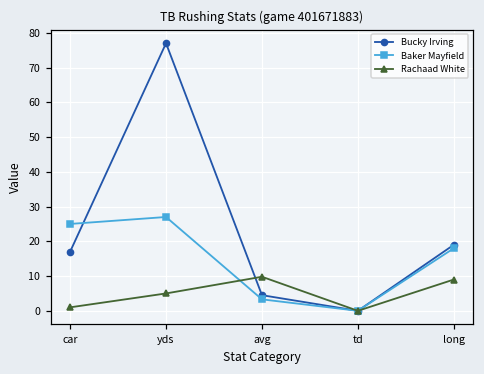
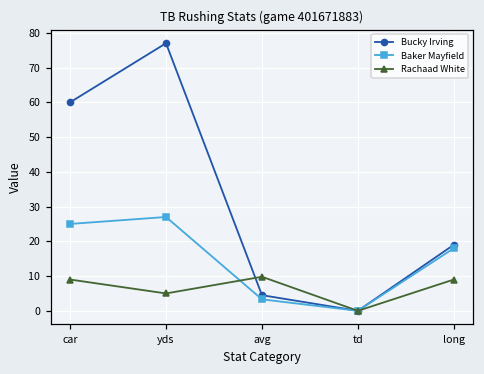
  {
    "Bucky Irving": {
-     "car": 17,
+     "car": 60,
      "yds": 77,
      "avg": 5,
      "long": 19
    },
    "Baker Mayfield": {
      "car": 25,
      "yds": 27,
      "avg": 3,
      "long": 18
    },
    "Rachaad White": {
-     "car": 1,
+     "car": 9,
      "yds": 5,
      "avg": 10,
      "long": 9
    }
  }
